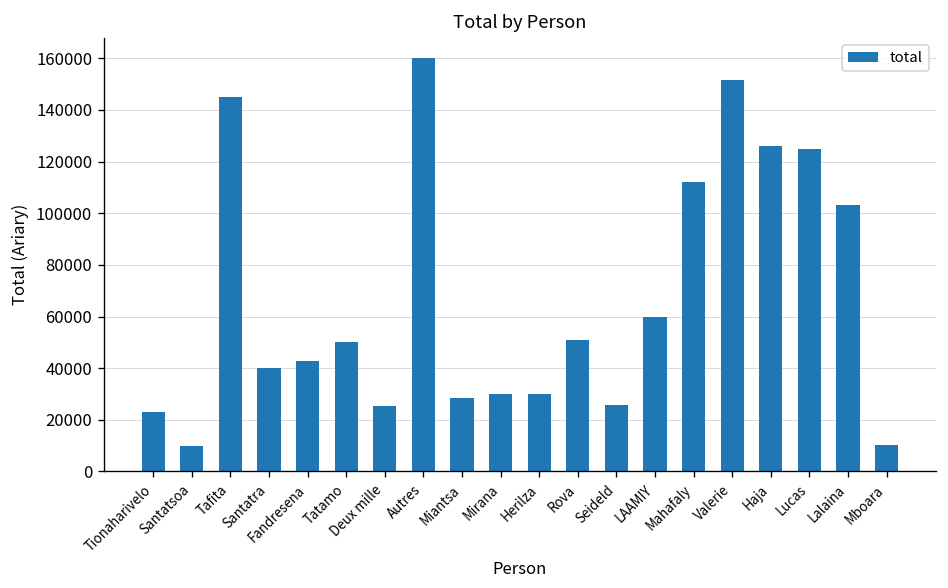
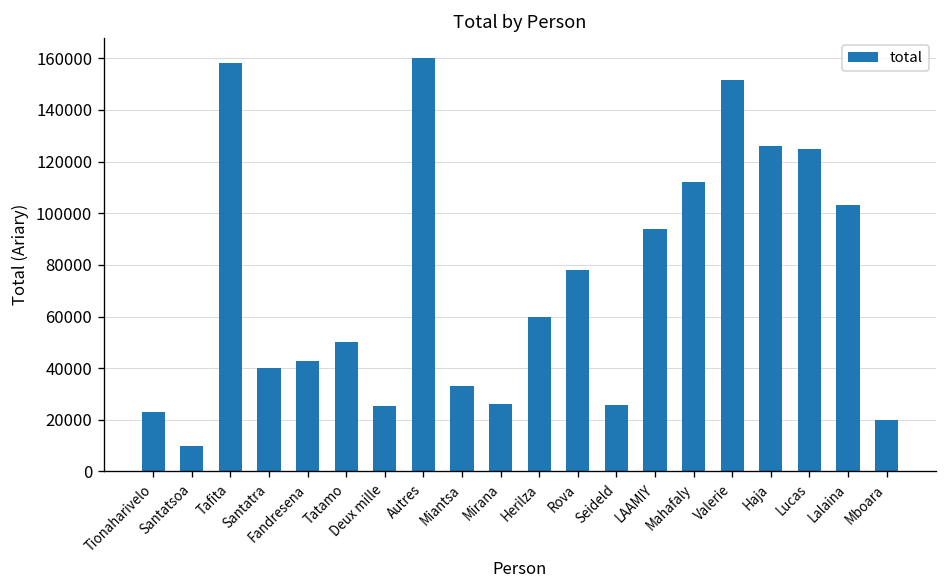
  {
    "Tionaharivelo": 23000,
    "Santatsoa": 10000,
-   "Tafita": 145000,
+   "Tafita": 158000,
    "Santatra": 40000,
    "Fandresena": 43000,
    "Tatamo": 50000,
    "Deux mille": 26000,
    "Autres": 160000,
-   "Miantsa": 29000,
-   "Mirana": 30000,
-   "Herilza": 30000,
-   "Rova": 51000,
+   "Miantsa": 33000,
+   "Mirana": 26000,
+   "Herilza": 60000,
+   "Rova": 78000,
    "Seideld": 26000,
-   "LAAMIY": 60000,
+   "LAAMIY": 94000,
    "Mahafaly": 112000,
    "Valerie": 152000,
    "Haja": 126000,
    "Lucas": 125000,
    "Lalaina": 103000,
-   "Mboara": 10000
+   "Mboara": 20000
  }
